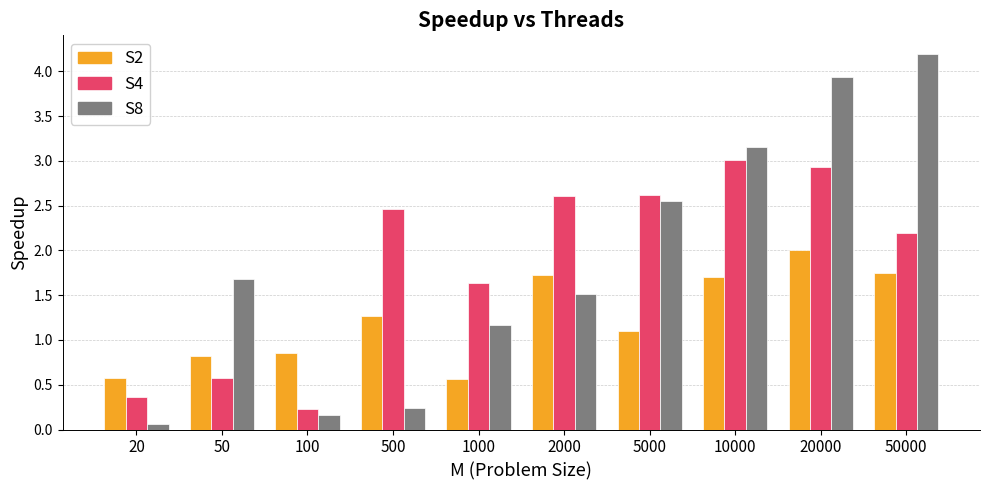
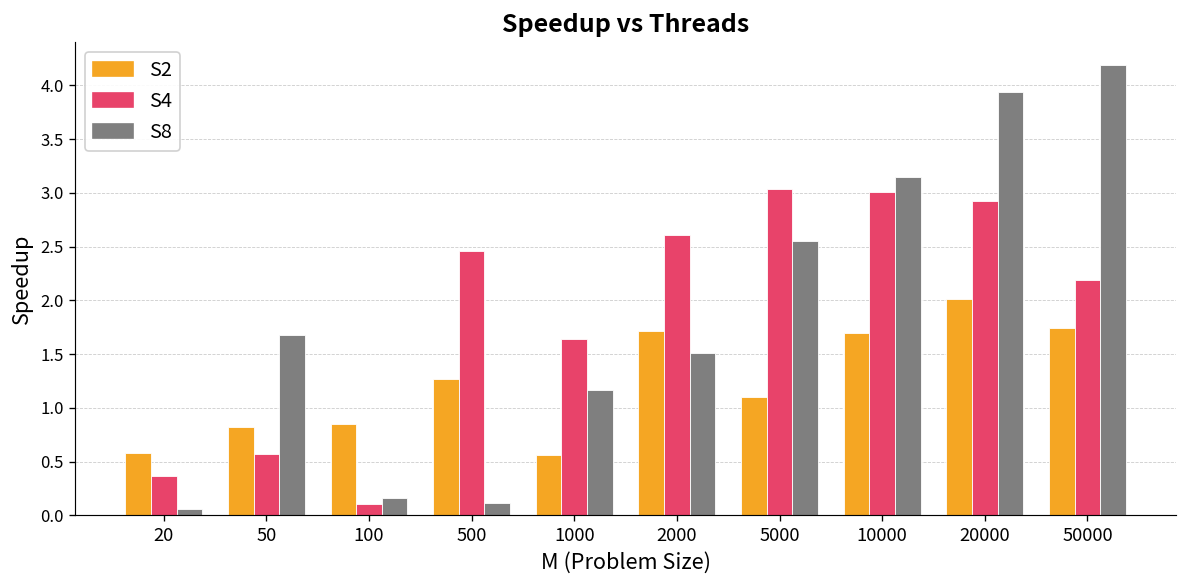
  {
    "S2": {
      "20": 0.6,
      "50": 0.8,
      "100": 0.9,
      "500": 1.3,
      "1000": 0.6,
      "2000": 1.7,
      "5000": 1.1,
      "10000": 1.7,
      "20000": 2.0,
      "50000": 1.7
    },
    "S4": {
      "20": 0.4,
      "50": 0.6,
-     "100": 0.2,
+     "100": 0.1,
      "500": 2.5,
      "1000": 1.6,
      "2000": 2.6,
-     "5000": 2.6,
+     "5000": 3.0,
      "10000": 3.0,
      "20000": 2.9,
      "50000": 2.2
    },
    "S8": {
      "20": 0.1,
      "50": 1.7,
      "100": 0.2,
-     "500": 0.2,
+     "500": 0.1,
      "1000": 1.2,
      "2000": 1.5,
      "5000": 2.6,
      "10000": 3.2,
      "20000": 3.9,
      "50000": 4.2
    }
  }
